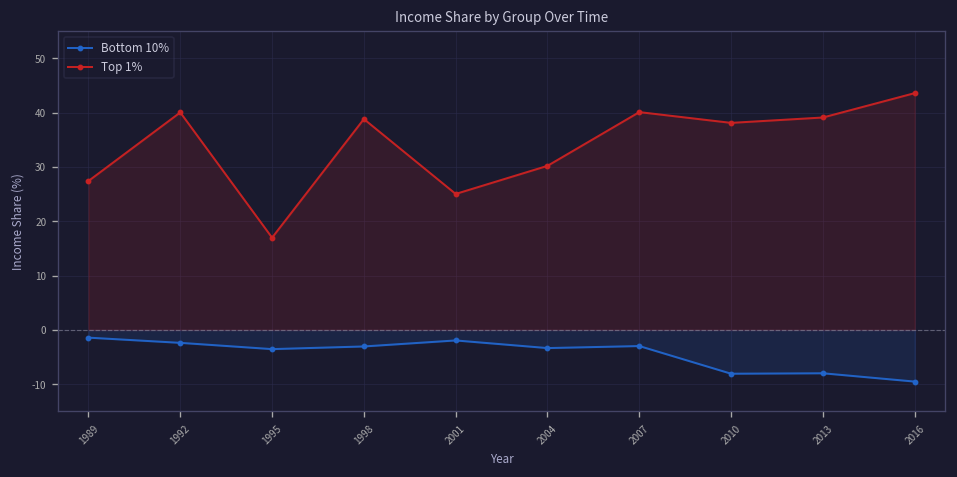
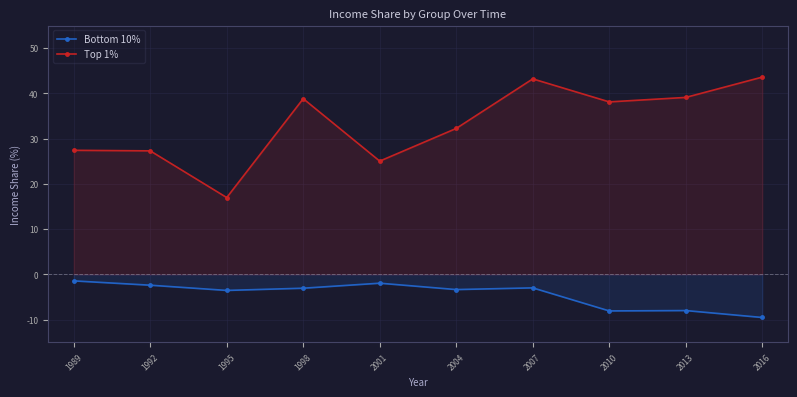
  {
    "Top 1%": {
      "1989": 27,
-     "1992": 40,
+     "1992": 27,
      "1995": 17,
      "1998": 39,
      "2001": 25,
-     "2004": 30,
-     "2007": 40,
+     "2004": 32,
+     "2007": 43,
      "2010": 38,
      "2013": 39,
      "2016": 44
    }
  }
